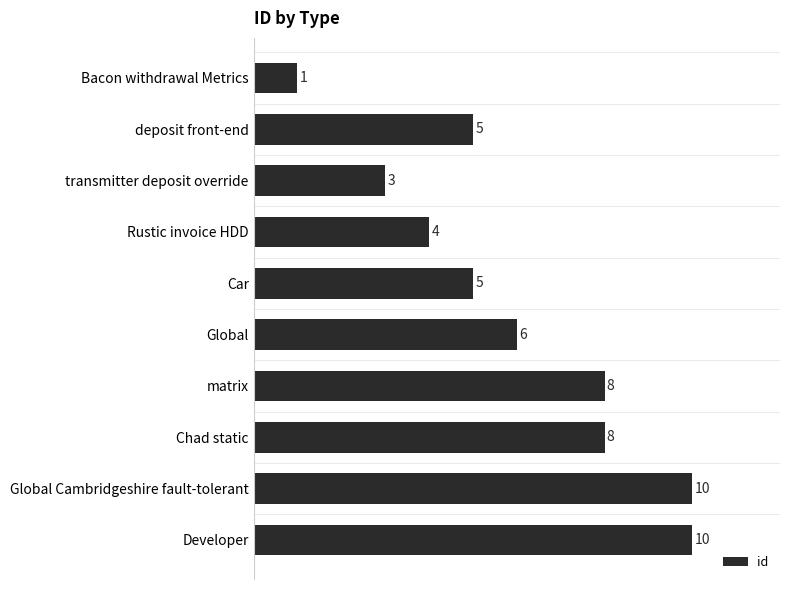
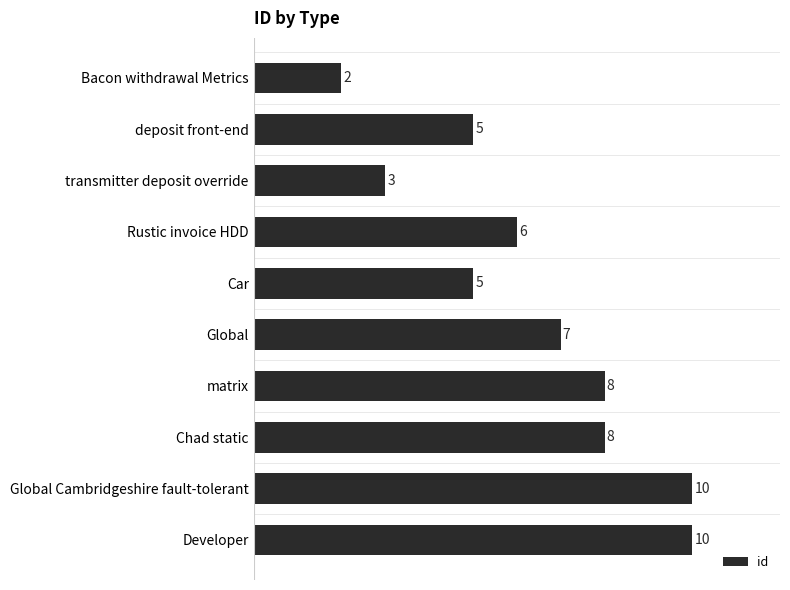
  {
-   "Bacon withdrawal Metrics": 1,
+   "Bacon withdrawal Metrics": 2,
    "deposit front-end": 5,
    "transmitter deposit override": 3,
-   "Rustic invoice HDD": 4,
+   "Rustic invoice HDD": 6,
    "Car": 5,
-   "Global": 6,
+   "Global": 7,
    "matrix": 8,
    "Chad static": 8,
    "Global Cambridgeshire fault-tolerant": 10,
    "Developer": 10
  }
